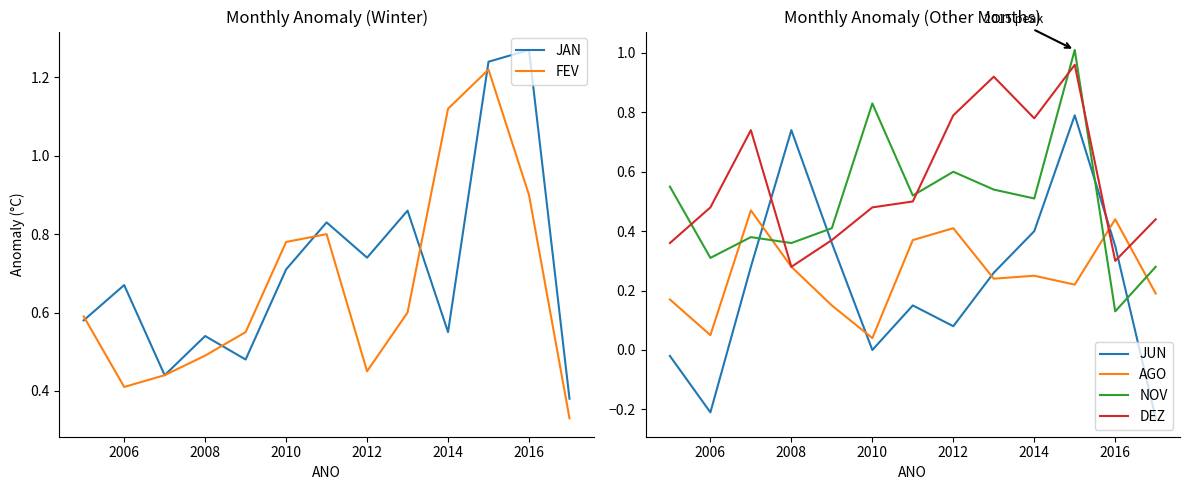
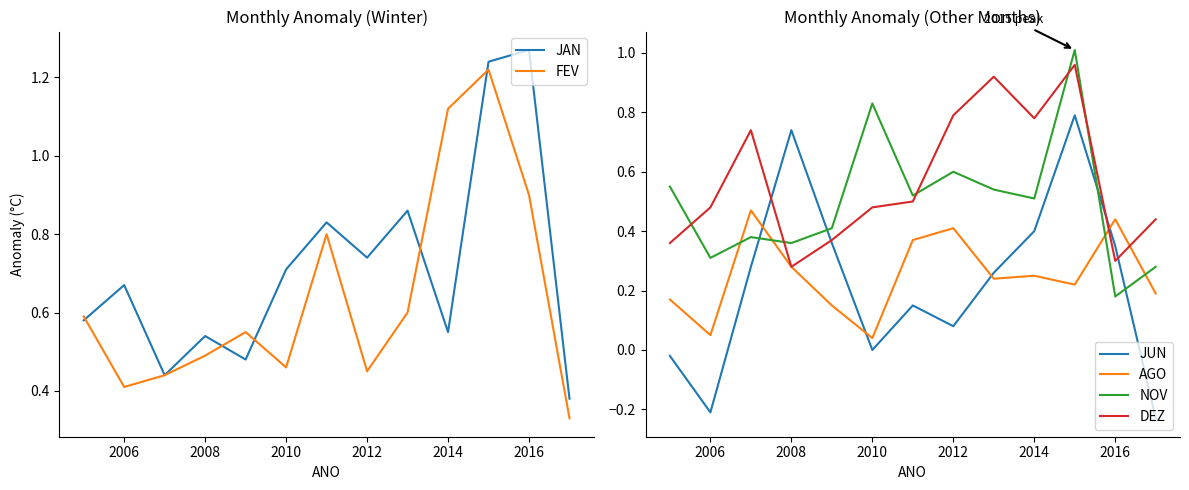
  {
    "Monthly Anomaly (Winter)": {
      "JAN": {
        "2006": 0.67,
        "2008": 0.54,
        "2010": 0.71,
        "2012": 0.74,
        "2014": 0.55
      },
      "FEV": {
        "2006": 0.41,
        "2008": 0.49,
-       "2010": 0.78,
+       "2010": 0.46,
        "2012": 0.45,
        "2014": 1.12,
        "2016": 0.90
      }
    },
    "Monthly Anomaly (Other Months)": {
      "JUN": {
        "2006": -0.21,
        "2008": 0.74,
        "2010": 0.00,
        "2012": 0.08,
        "2014": 0.40,
        "2016": 0.35
      },
      "AGO": {
        "2006": 0.05,
        "2010": 0.04,
        "2012": 0.41,
        "2014": 0.25,
        "2016": 0.44
      },
      "NOV": {
        "2006": 0.31,
        "2008": 0.36,
        "2010": 0.83,
        "2012": 0.60,
        "2014": 0.51,
-       "2016": 0.13
+       "2016": 0.18
      },
      "DEZ": {
        "2006": 0.48,
        "2010": 0.48,
        "2012": 0.79,
        "2014": 0.78,
        "2016": 0.30
      }
    }
  }
